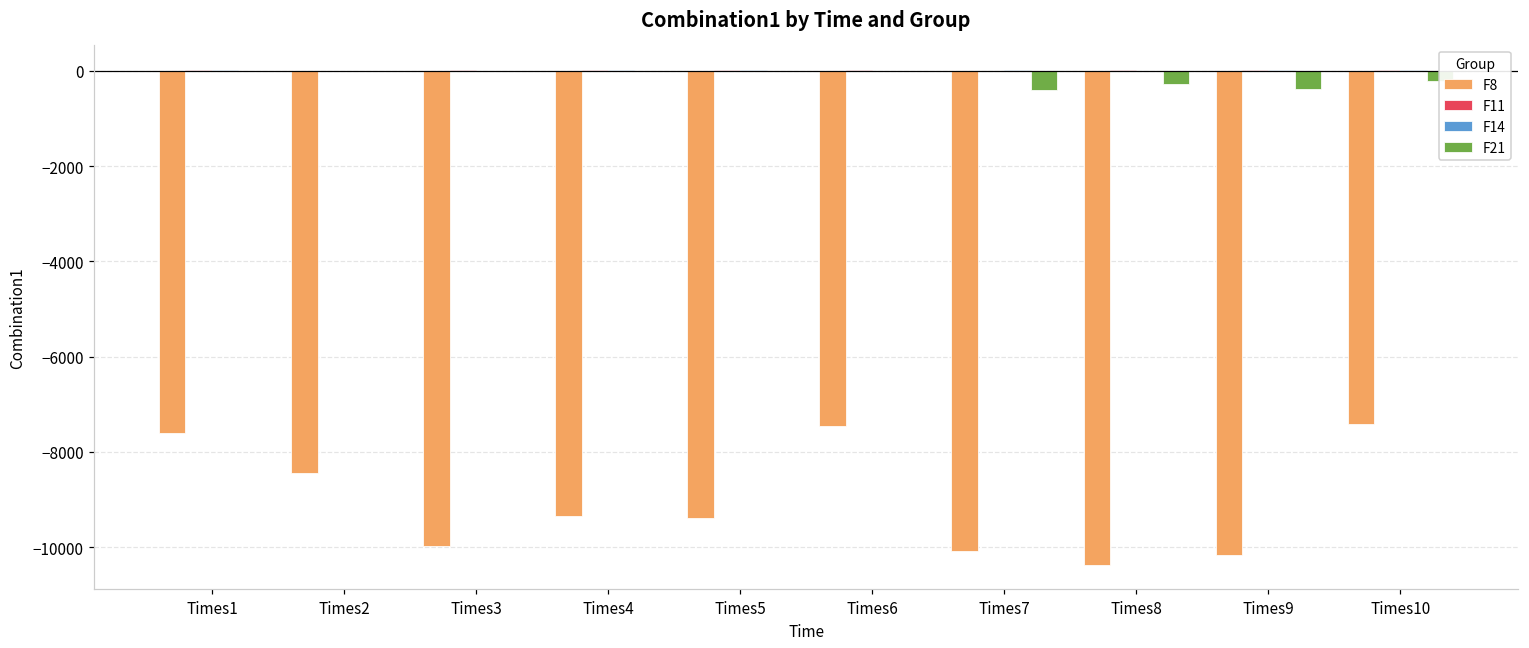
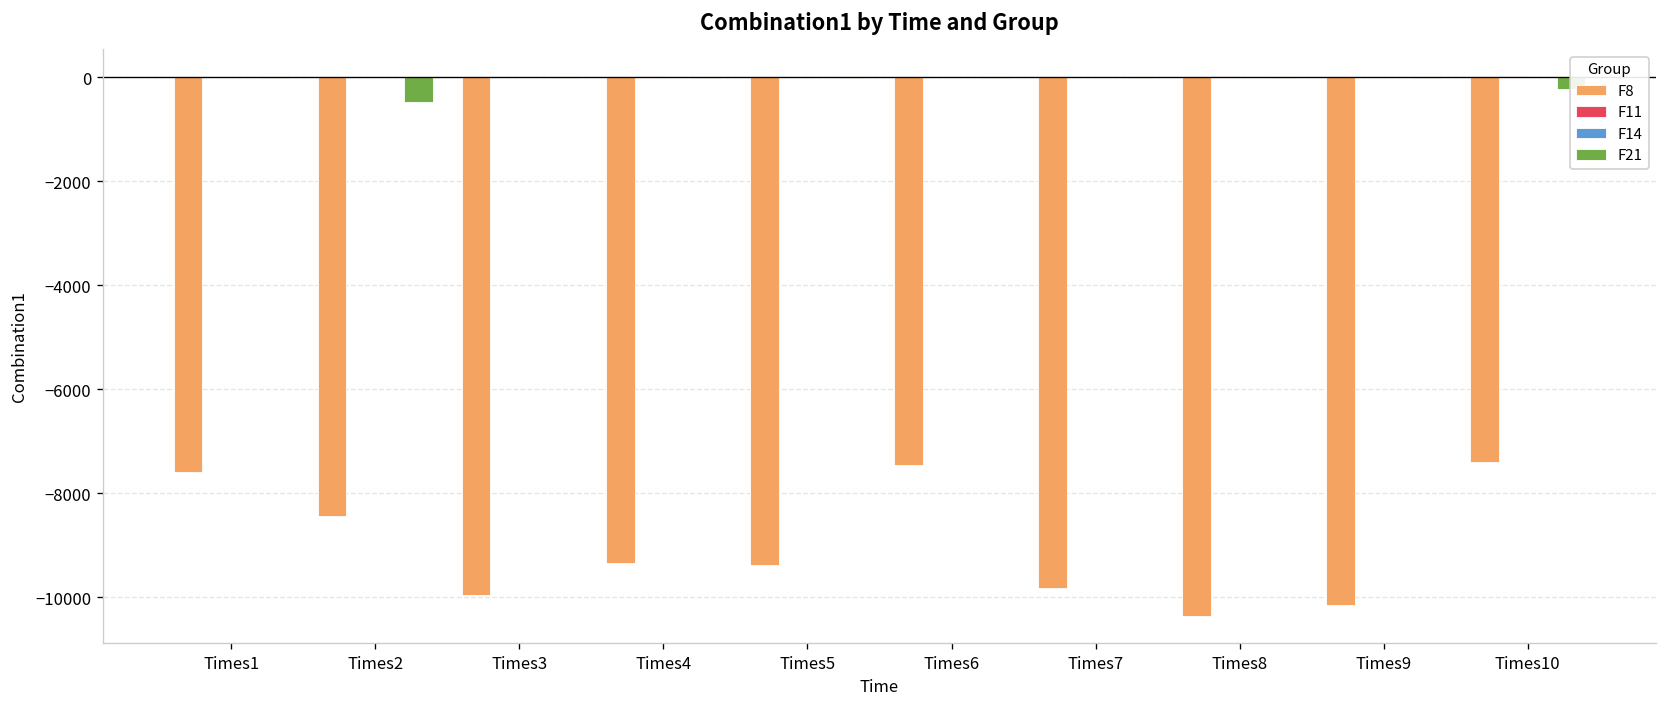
  {
    "F8": {
      "Times1": -7600,
      "Times2": -8400,
      "Times3": -10000,
      "Times4": -9300,
      "Times5": -9400,
      "Times6": -7500,
-     "Times7": -10100,
+     "Times7": -9800,
      "Times8": -10400,
      "Times9": -10200,
      "Times10": -7400
    },
    "F21": {
-     "Times2": 0,
-     "Times7": -400,
-     "Times8": -300,
-     "Times9": -400
+     "Times2": -500,
+     "Times7": 0,
+     "Times8": 0,
+     "Times9": 0
    }
  }
